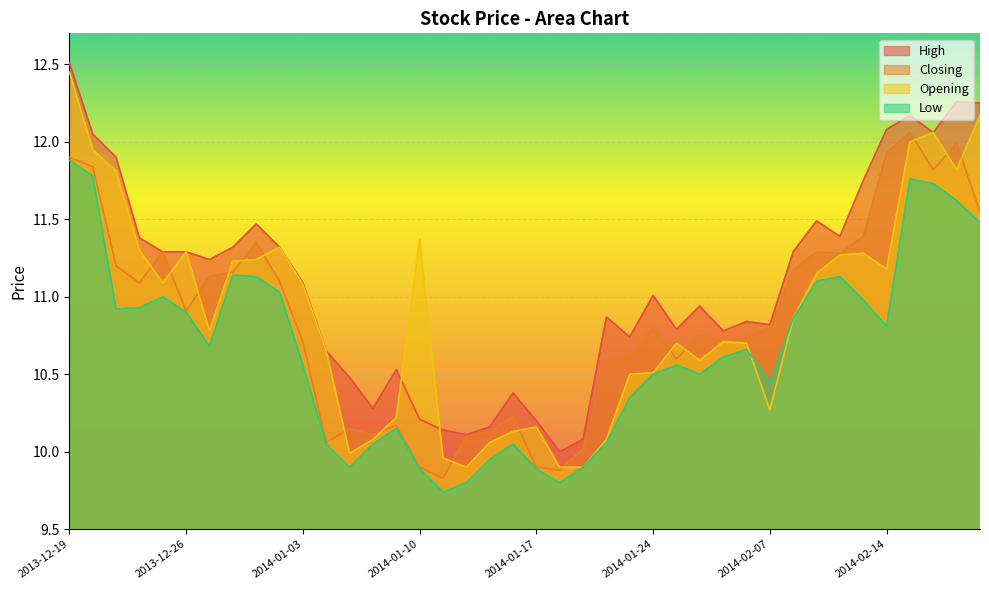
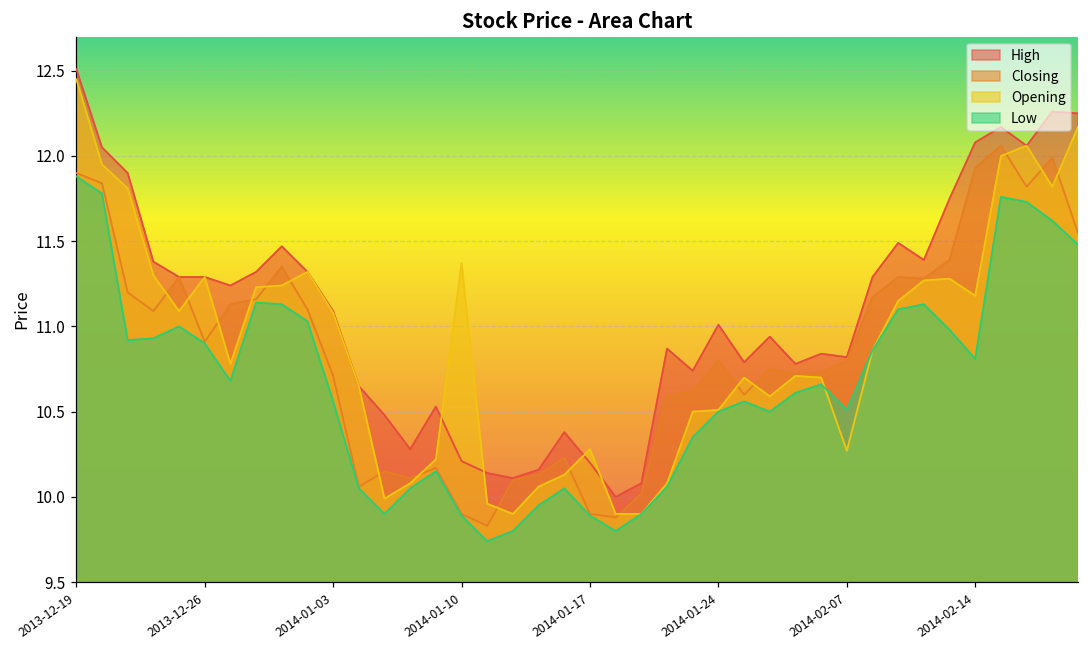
  {
    "Opening": {
      "2013-12-19": 12.45,
      "2014-01-10": 11.37,
-     "2014-01-17": 10.16,
+     "2014-01-17": 10.28,
      "2014-02-07": 10.27,
      "2014-02-14": 11.18
    },
    "Low": {
      "2013-12-19": 11.88,
      "2014-01-03": 10.56,
-     "2014-02-07": 10.45,
+     "2014-02-07": 10.51,
      "2014-02-14": 10.81
    }
  }
